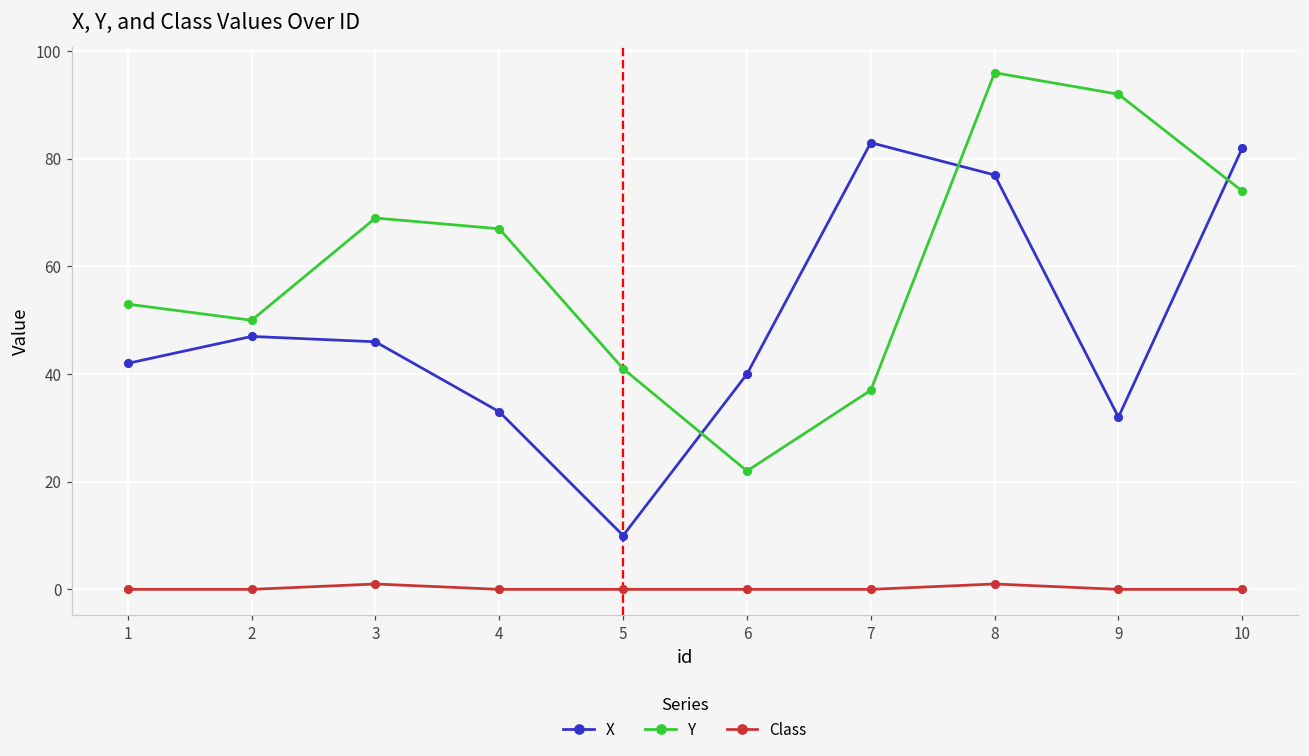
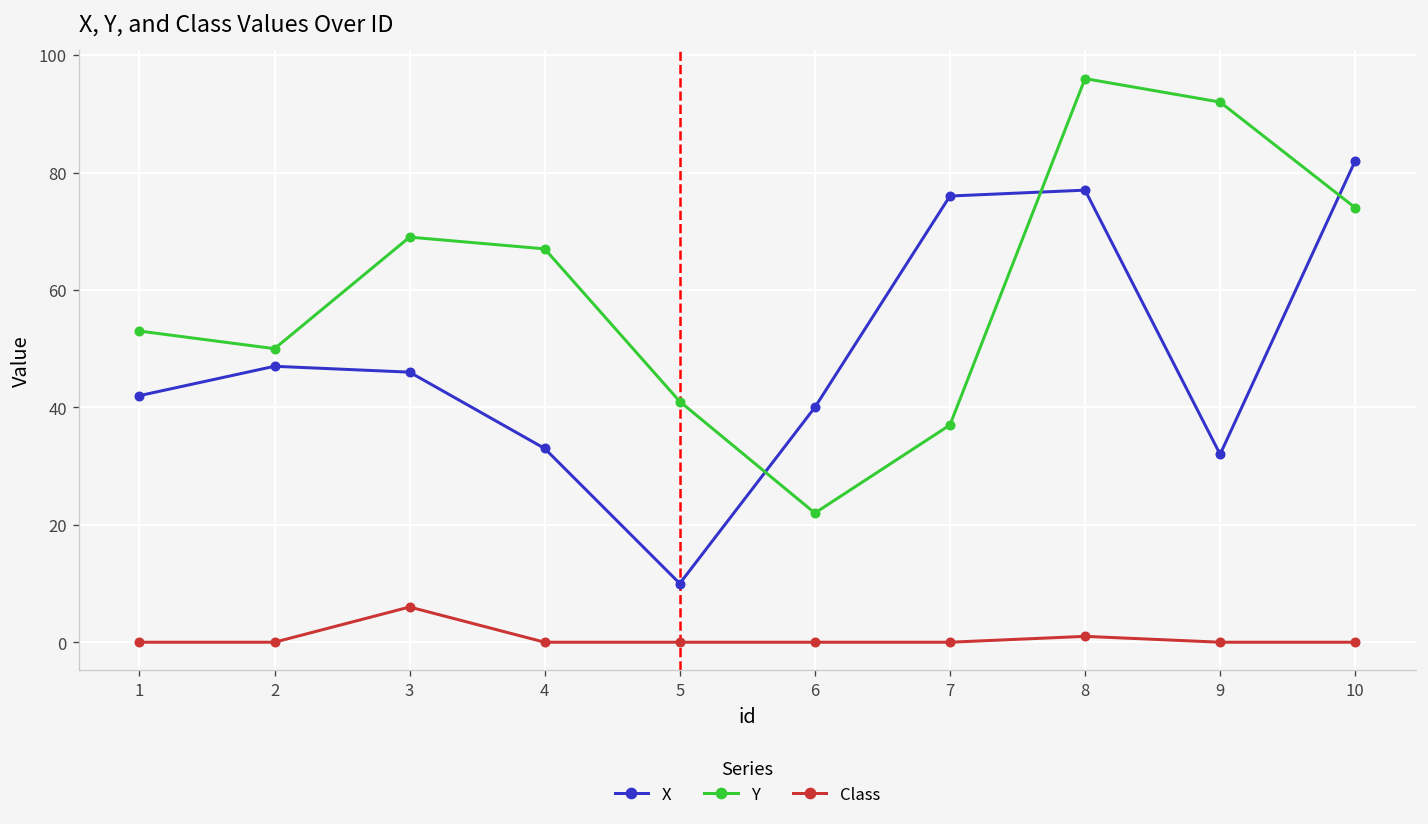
  {
    "X": {
      "1": 42,
      "2": 47,
      "3": 46,
      "4": 33,
      "5": 10,
      "6": 40,
-     "7": 83,
+     "7": 76,
      "8": 77,
      "9": 32,
      "10": 82
    },
    "Y": {
      "1": 53,
      "2": 50,
      "3": 69,
      "4": 67,
      "5": 41,
      "6": 22,
      "7": 37,
      "8": 96,
      "9": 92,
      "10": 74
    },
    "Class": {
      "1": 0,
      "2": 0,
-     "3": 1,
+     "3": 6,
      "4": 0,
      "5": 0,
      "6": 0,
      "7": 0,
      "8": 1,
      "9": 0,
      "10": 0
    }
  }
